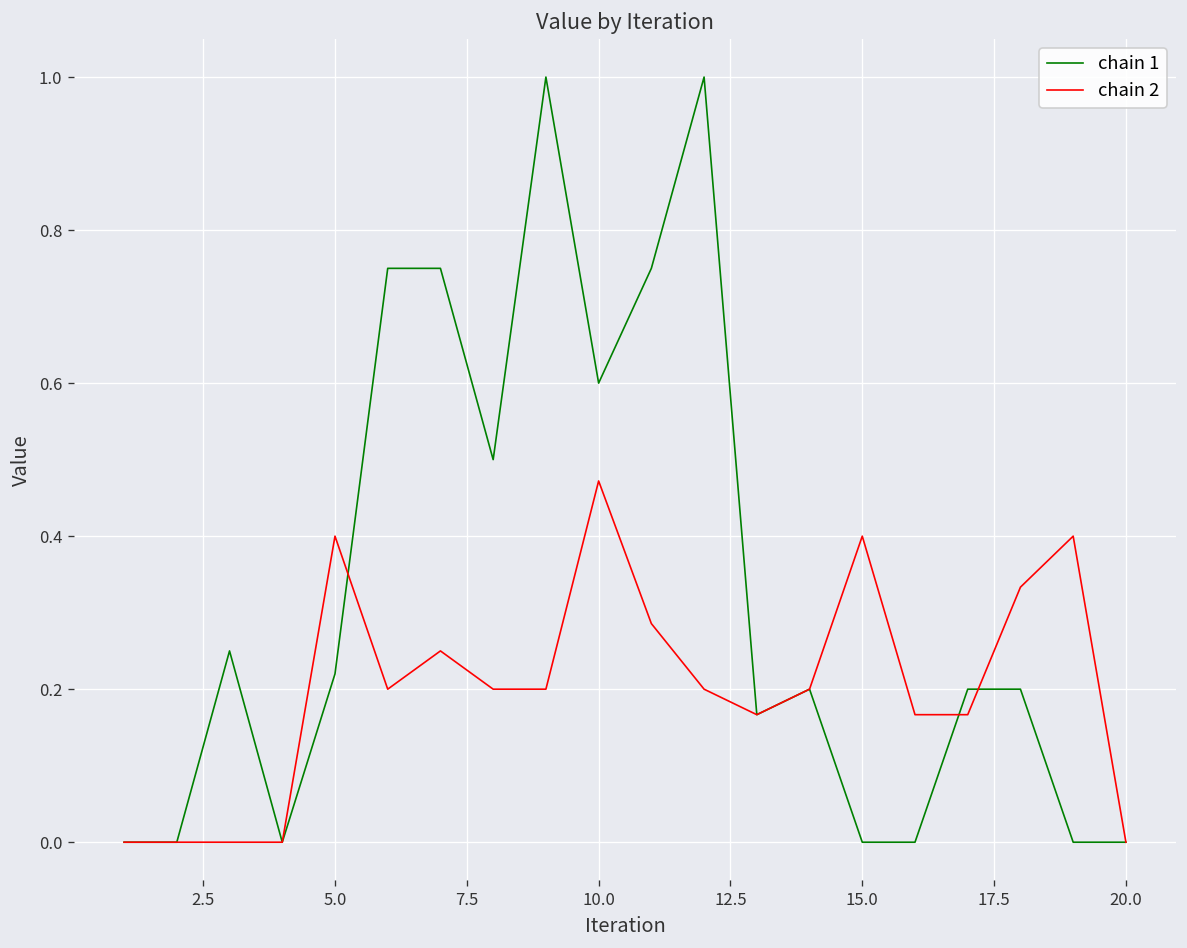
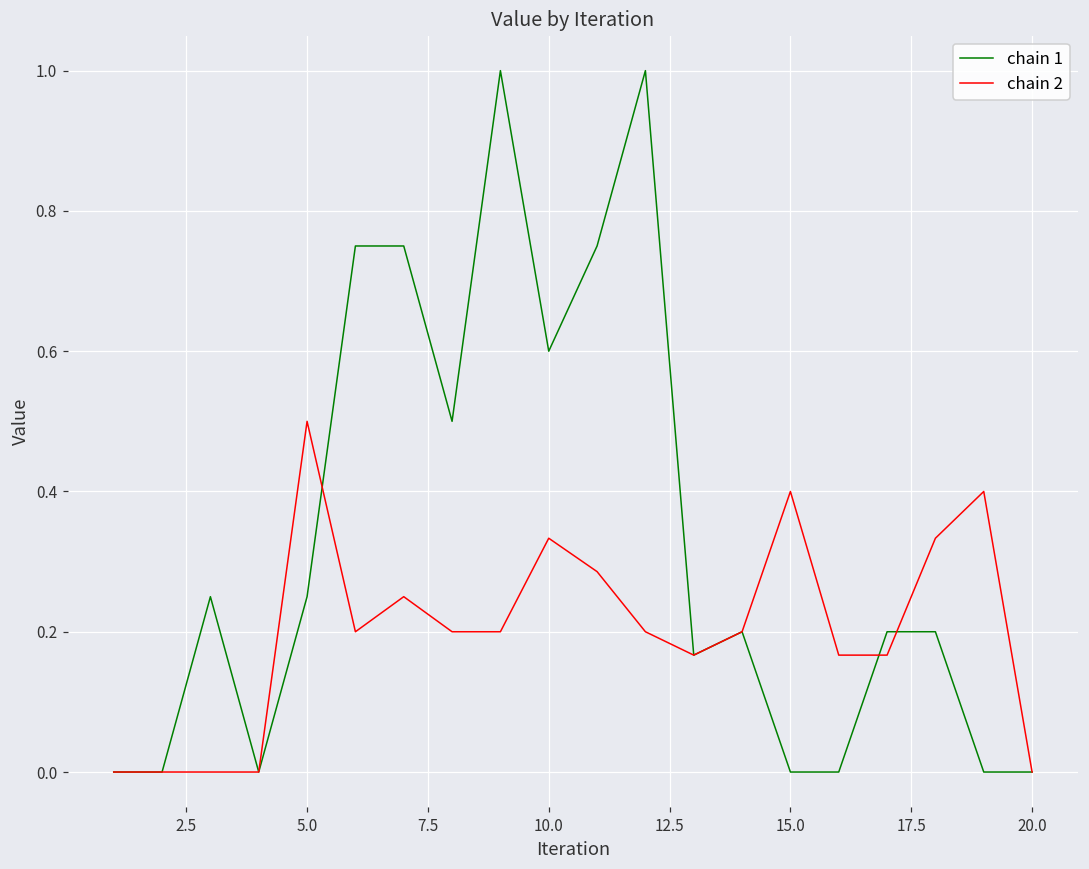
  {
    "chain 1": {
-     "5.0": 0.22,
+     "5.0": 0.25,
      "10.0": 0.60,
      "15.0": 0.00
    },
    "chain 2": {
-     "5.0": 0.4,
-     "10.0": 0.47,
+     "5.0": 0.5,
+     "10.0": 0.33,
      "15.0": 0.40
    }
  }
